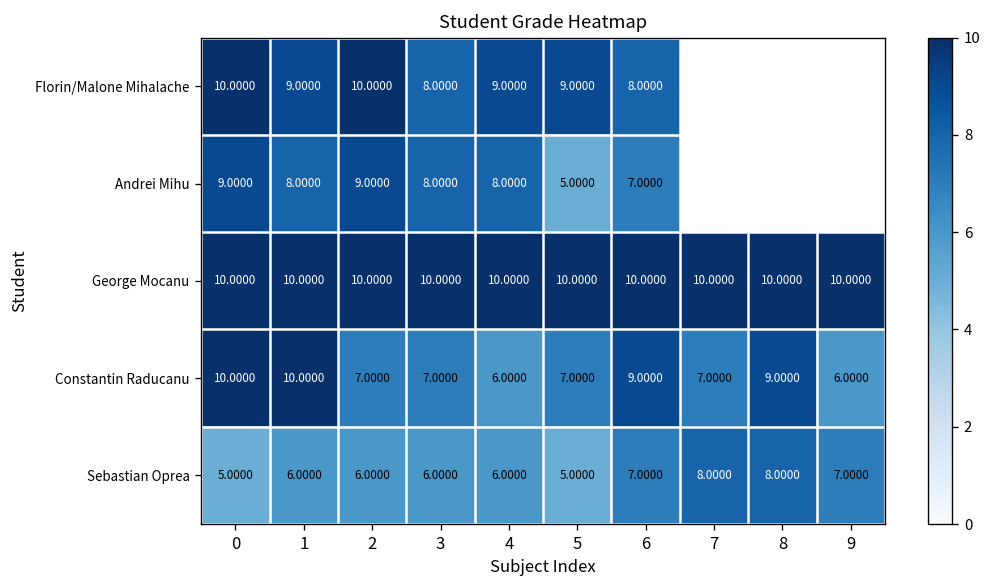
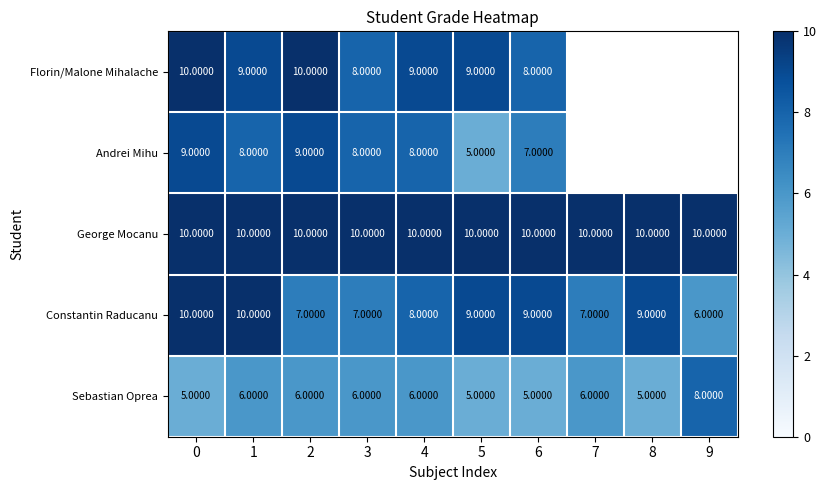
  {
    "Florin/Malone Mihalache": {
      "0": 10.0000,
      "1": 9.0000,
      "2": 10.0000,
      "3": 8.0000,
      "4": 9.0000,
      "5": 9.0000,
      "6": 8.0000
    },
    "Andrei Mihu": {
      "0": 9.0000,
      "1": 8.0000,
      "2": 9.0000,
      "3": 8.0000,
      "4": 8.0000,
      "5": 5.0000,
      "6": 7.0000
    },
    "George Mocanu": {
      "0": 10.0000,
      "1": 10.0000,
      "2": 10.0000,
      "3": 10.0000,
      "4": 10.0000,
      "5": 10.0000,
      "6": 10.0000,
      "7": 10.0000,
      "8": 10.0000,
      "9": 10.0000
    },
    "Constantin Raducanu": {
      "0": 10.0000,
      "1": 10.0000,
      "2": 7.0000,
      "3": 7.0000,
-     "4": 6.0000,
-     "5": 7.0000,
+     "4": 8.0000,
+     "5": 9.0000,
      "6": 9.0000,
      "7": 7.0000,
      "8": 9.0000,
      "9": 6.0000
    },
    "Sebastian Oprea": {
      "0": 5.0000,
      "1": 6.0000,
      "2": 6.0000,
      "3": 6.0000,
      "4": 6.0000,
      "5": 5.0000,
-     "6": 7.0000,
-     "7": 8.0000,
-     "8": 8.0000,
-     "9": 7.0000
+     "6": 5.0000,
+     "7": 6.0000,
+     "8": 5.0000,
+     "9": 8.0000
    }
  }
